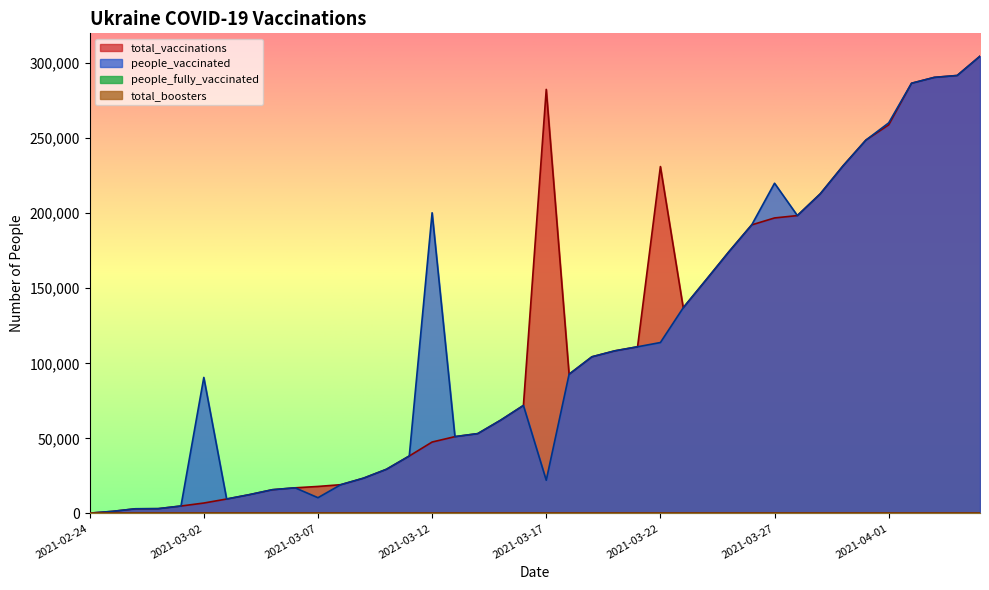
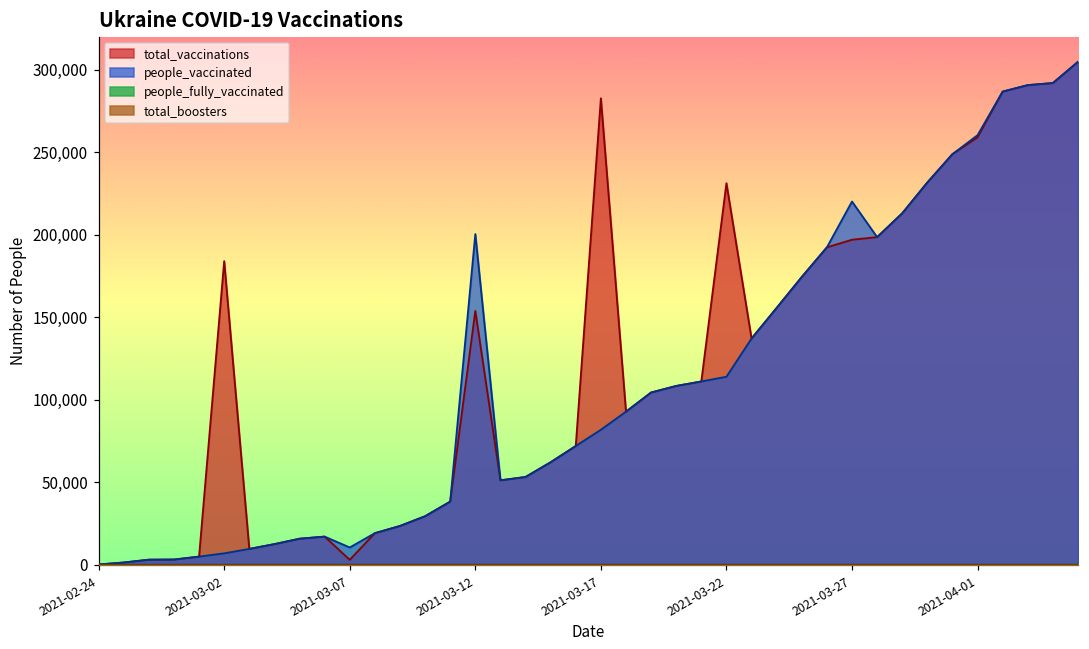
  {
    "total_vaccinations": {
-     "2021-03-02": "7,000",
-     "2021-03-07": "18,000",
-     "2021-03-12": "48,000",
+     "2021-03-02": "184,000",
+     "2021-03-07": "3,000",
+     "2021-03-12": "154,000",
      "2021-03-17": "283,000",
      "2021-03-22": "231,000",
      "2021-03-27": "197,000"
    },
    "people_vaccinated": {
-     "2021-03-02": "91,000",
+     "2021-03-02": "7,000",
      "2021-03-07": "10,000",
      "2021-03-12": "200,000",
-     "2021-03-17": "22,000",
+     "2021-03-17": "82,000",
      "2021-03-22": "114,000",
      "2021-03-27": "220,000"
    },
    "total_boosters": {
      "2021-03-02": "0",
      "2021-03-07": "0",
      "2021-03-12": "0",
      "2021-03-17": "0",
      "2021-03-22": "0",
      "2021-03-27": "0",
      "2021-04-01": "0"
    }
  }
